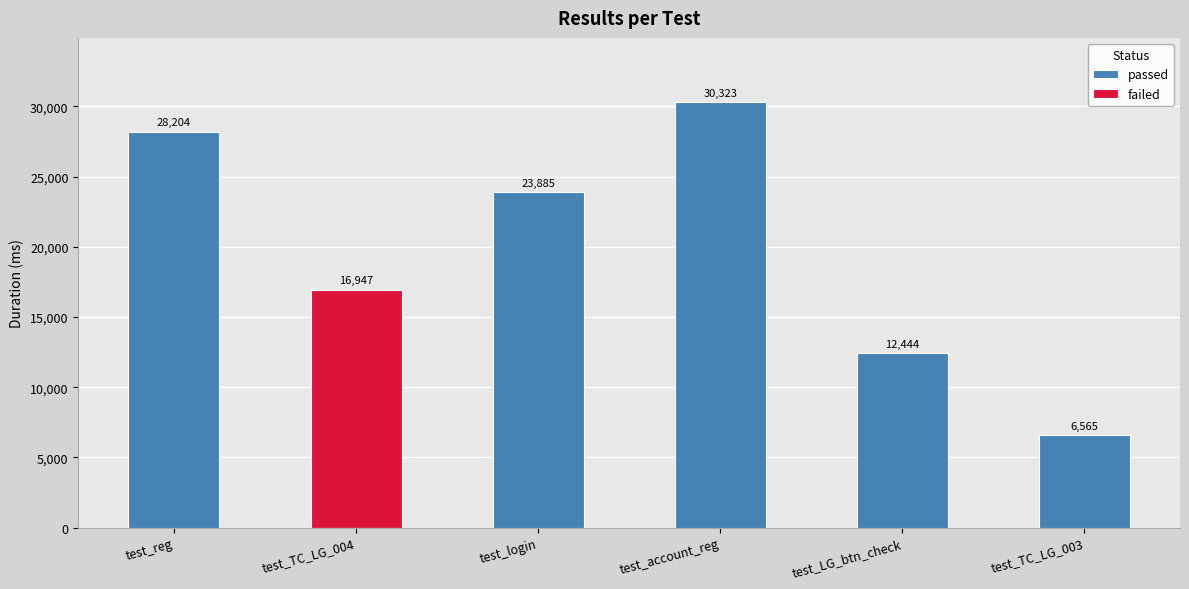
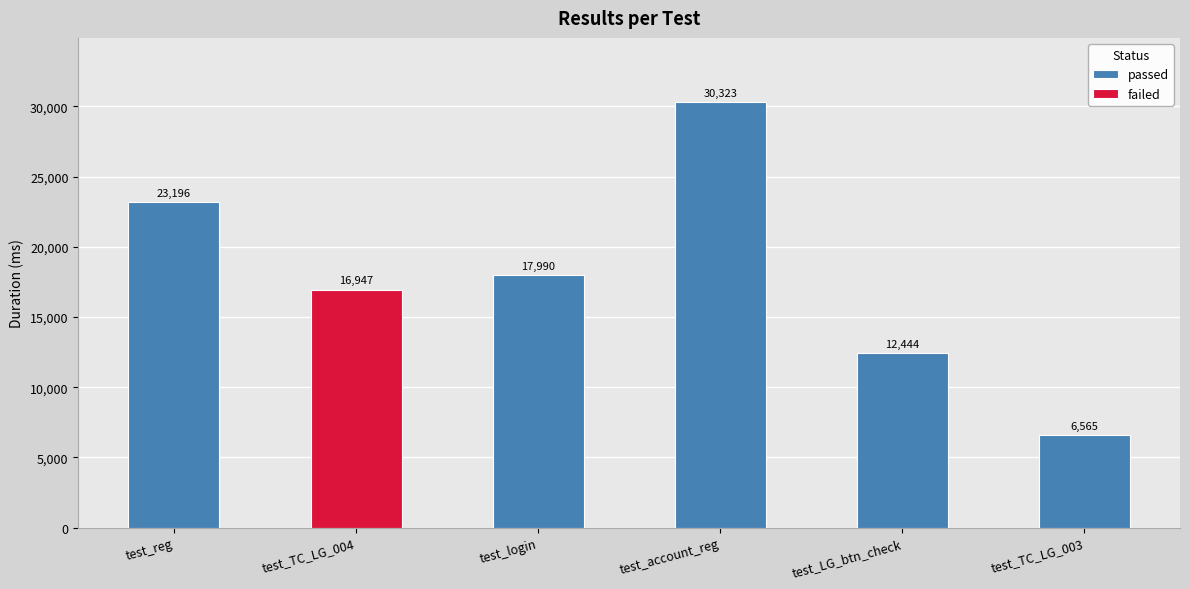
  {
-   "test_reg": "28,204",
+   "test_reg": "23,196",
    "test_TC_LG_004": "16,947",
-   "test_login": "23,885",
+   "test_login": "17,990",
    "test_account_reg": "30,323",
    "test_LG_btn_check": "12,444",
    "test_TC_LG_003": "6,565"
  }
